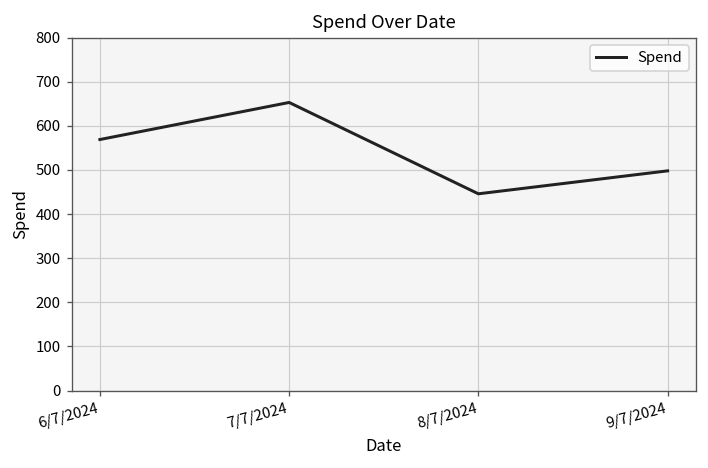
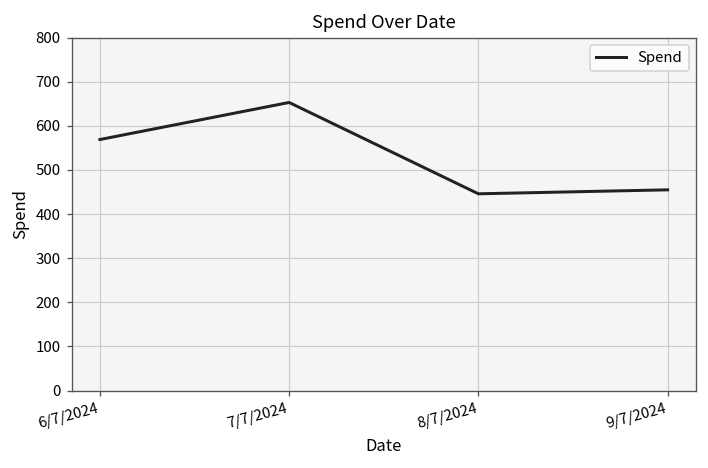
  {
    "6/7/2024": 570,
    "7/7/2024": 650,
    "8/7/2024": 450,
-   "9/7/2024": 500
+   "9/7/2024": 460
  }
